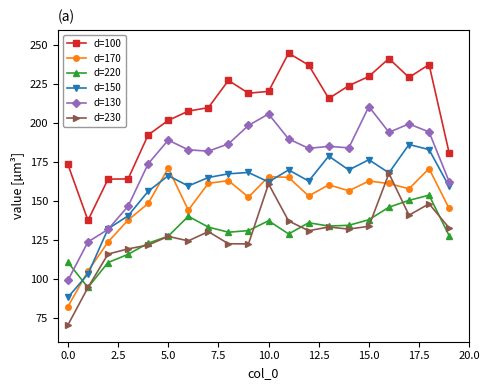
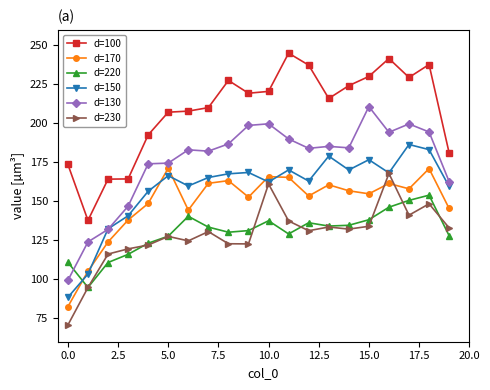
  {
    "d=100": {
      "0.0": 174,
-     "5.0": 202,
+     "5.0": 207,
      "10.0": 221,
      "15.0": 230
    },
    "d=170": {
      "0.0": 83,
      "5.0": 171,
      "10.0": 166,
-     "15.0": 163
+     "15.0": 155
    },
    "d=220": {
      "0.0": 111,
      "10.0": 138,
      "15.0": 138
    },
    "d=150": {
      "0.0": 88,
      "5.0": 166,
      "15.0": 177
    },
    "d=130": {
      "0.0": 99,
-     "5.0": 189,
-     "10.0": 206,
+     "5.0": 175,
+     "10.0": 200,
      "15.0": 211
    },
    "d=230": {
      "0.0": 71,
      "15.0": 134
    }
  }
